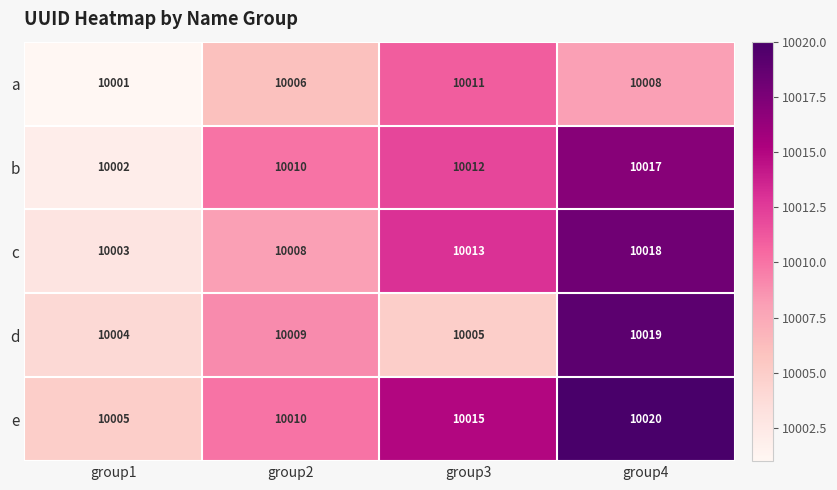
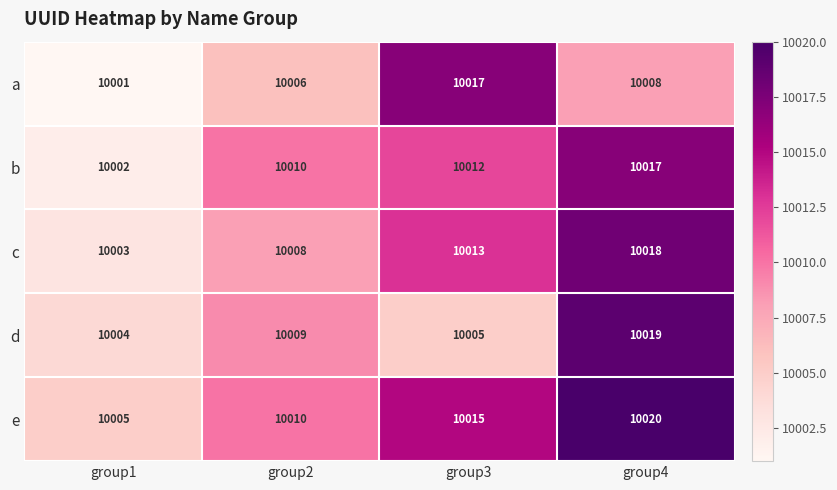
  {
    "a": {
      "group1": 10001,
      "group2": 10006,
-     "group3": 10011,
+     "group3": 10017,
      "group4": 10008
    },
    "b": {
      "group1": 10002,
      "group2": 10010,
      "group3": 10012,
      "group4": 10017
    },
    "c": {
      "group1": 10003,
      "group2": 10008,
      "group3": 10013,
      "group4": 10018
    },
    "d": {
      "group1": 10004,
      "group2": 10009,
      "group3": 10005,
      "group4": 10019
    },
    "e": {
      "group1": 10005,
      "group2": 10010,
      "group3": 10015,
      "group4": 10020
    }
  }
